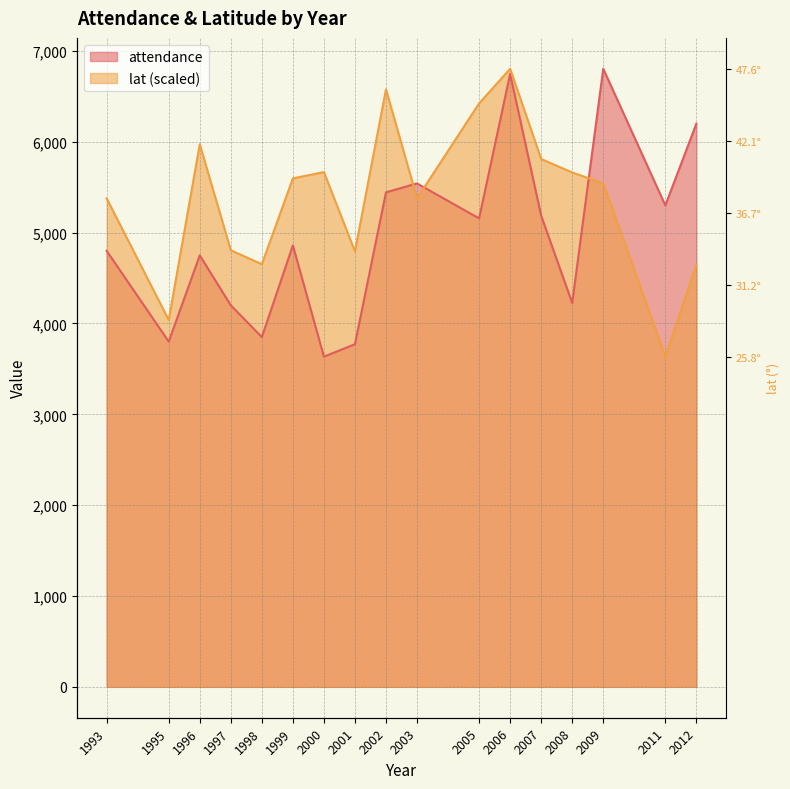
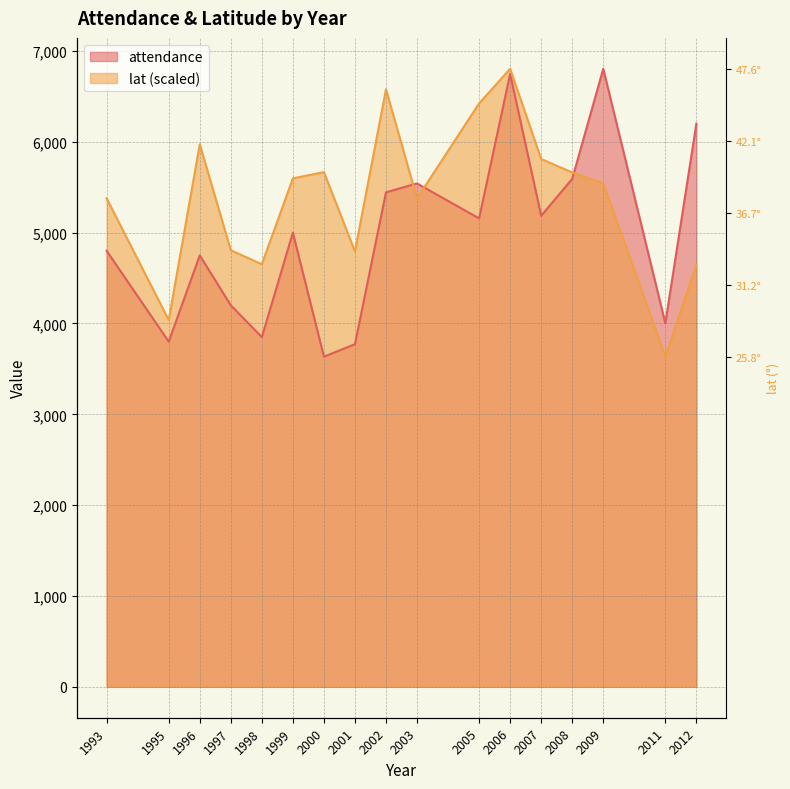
  {
    "attendance": {
      "1993": "4,800",
      "1995": "3,800",
      "1996": "4,800",
      "1997": "4,200",
      "1998": "3,900",
-     "1999": "4,900",
+     "1999": "5,000",
      "2000": "3,600",
      "2001": "3,800",
      "2002": "5,400",
      "2003": "5,500",
      "2005": "5,200",
      "2006": "6,700",
      "2007": "5,200",
-     "2008": "4,200",
+     "2008": "5,600",
      "2009": "6,800",
-     "2011": "5,300",
+     "2011": "4,000",
      "2012": "6,200"
    },
    "lat (scaled)": {
      "1993": "5,400",
      "1995": "4,000",
      "1996": "6,000",
      "1997": "4,800",
      "1998": "4,700",
      "1999": "5,600",
      "2000": "5,700",
      "2001": "4,800",
      "2002": "6,600",
      "2003": "5,400",
      "2005": "6,400",
      "2006": "6,800",
      "2007": "5,800",
      "2008": "5,700",
      "2009": "5,500",
      "2011": "3,600",
      "2012": "4,600"
    }
  }
